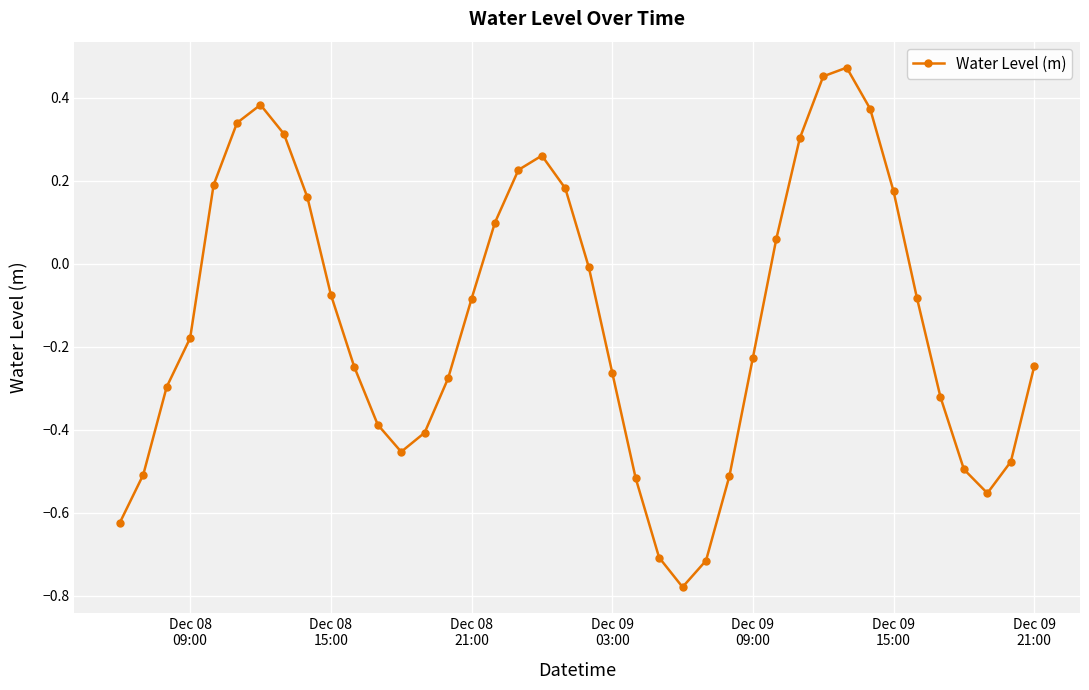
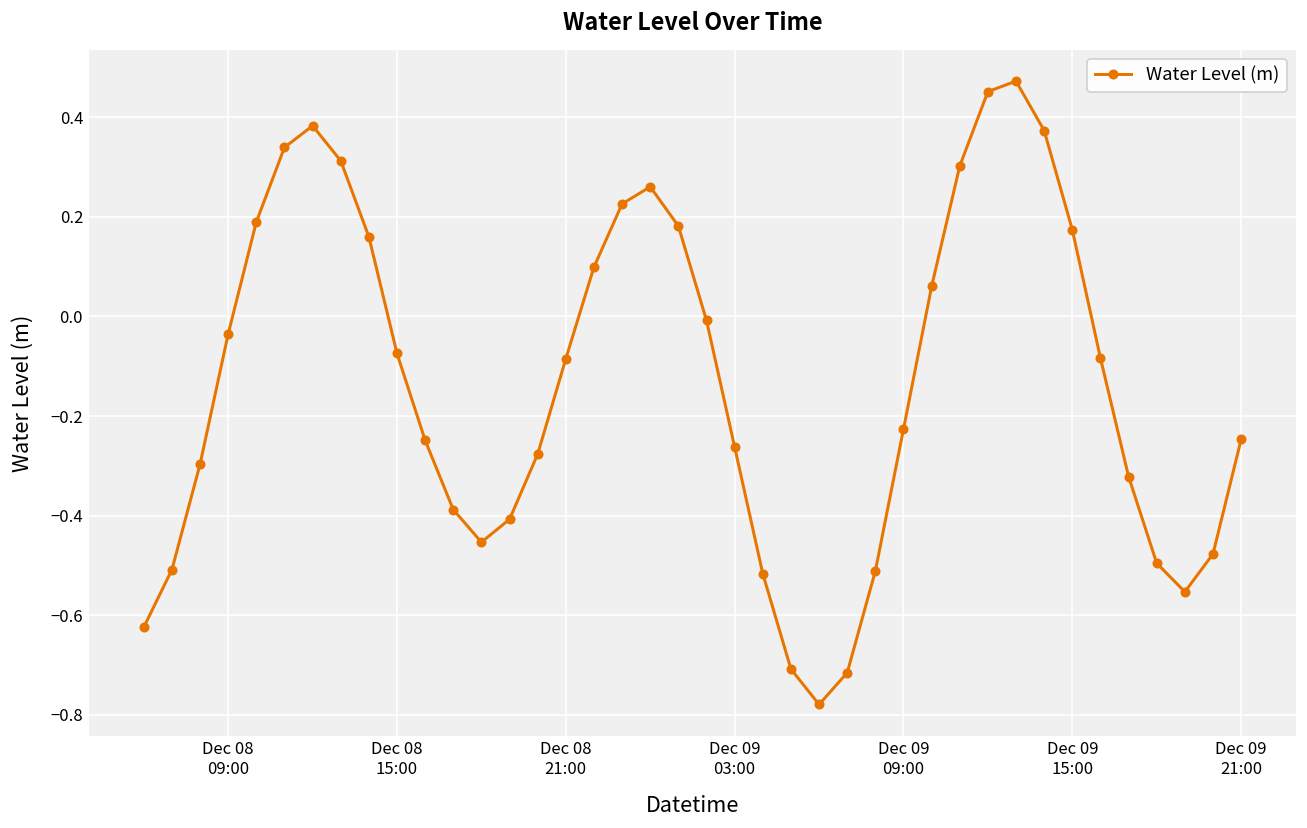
  {
-   "Dec 08 09:00": -0.18,
+   "Dec 08 09:00": -0.04,
    "Dec 08 15:00": -0.07,
    "Dec 08 21:00": -0.08,
    "Dec 09 03:00": -0.26,
    "Dec 09 09:00": -0.23,
    "Dec 09 15:00": 0.17,
    "Dec 09 21:00": -0.25
  }
